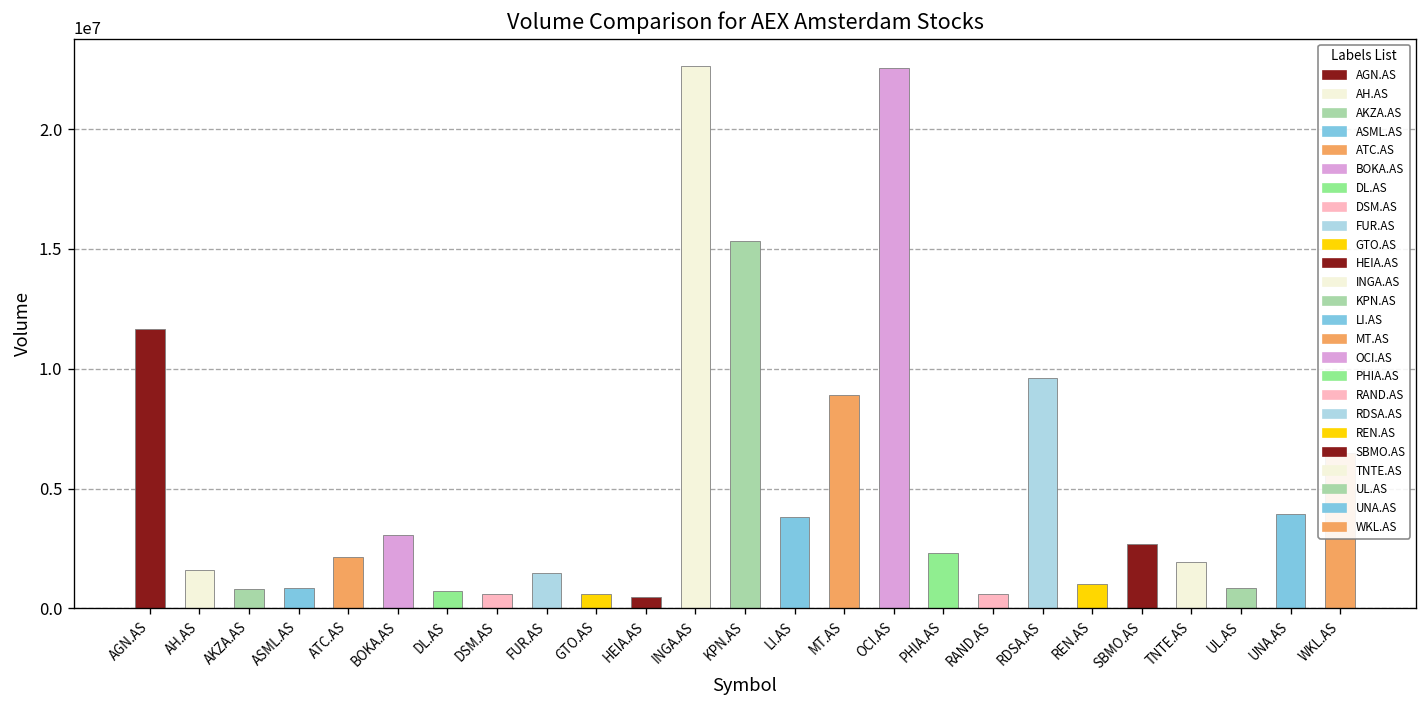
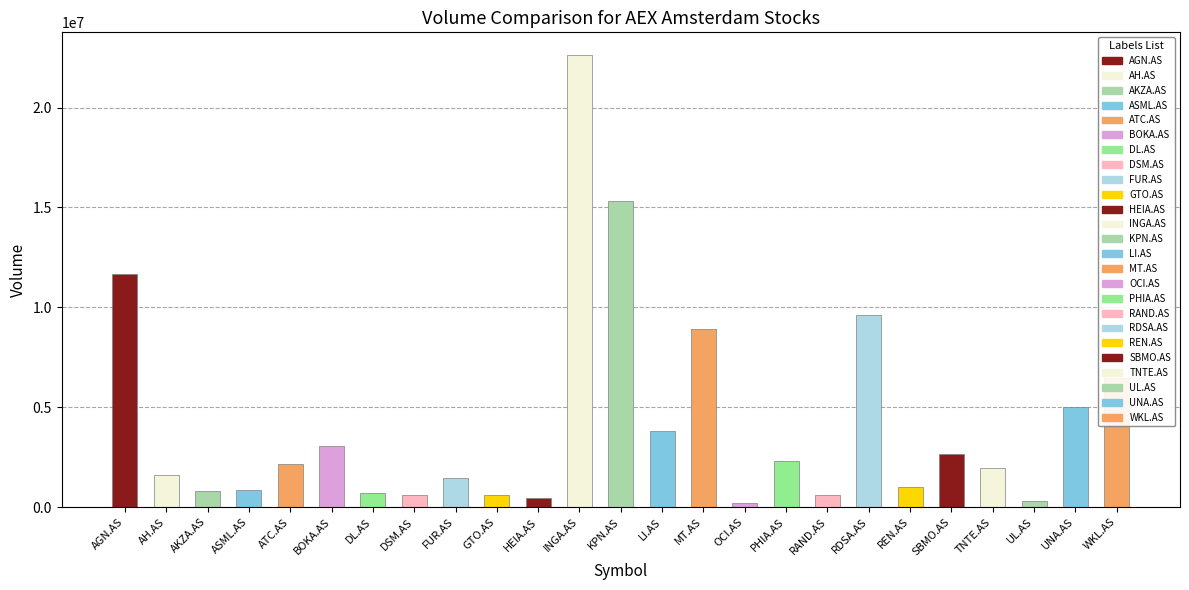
  {
    "AGN.AS": 11700000,
    "AH.AS": 1600000,
    "AKZA.AS": 800000,
    "ASML.AS": 900000,
    "ATC.AS": 2100000,
    "BOKA.AS": 3000000,
    "DL.AS": 700000,
    "DSM.AS": 600000,
    "FUR.AS": 1500000,
    "GTO.AS": 600000,
    "HEIA.AS": 500000,
    "INGA.AS": 22600000,
    "KPN.AS": 15300000,
    "LI.AS": 3800000,
    "MT.AS": 8900000,
-   "OCI.AS": 22600000,
+   "OCI.AS": 200000,
    "PHIA.AS": 2300000,
    "RAND.AS": 600000,
    "RDSA.AS": 9600000,
    "REN.AS": 1000000,
    "SBMO.AS": 2700000,
    "TNTE.AS": 1900000,
-   "UL.AS": 800000,
-   "UNA.AS": 4000000
+   "UL.AS": 300000,
+   "UNA.AS": 5000000
  }
